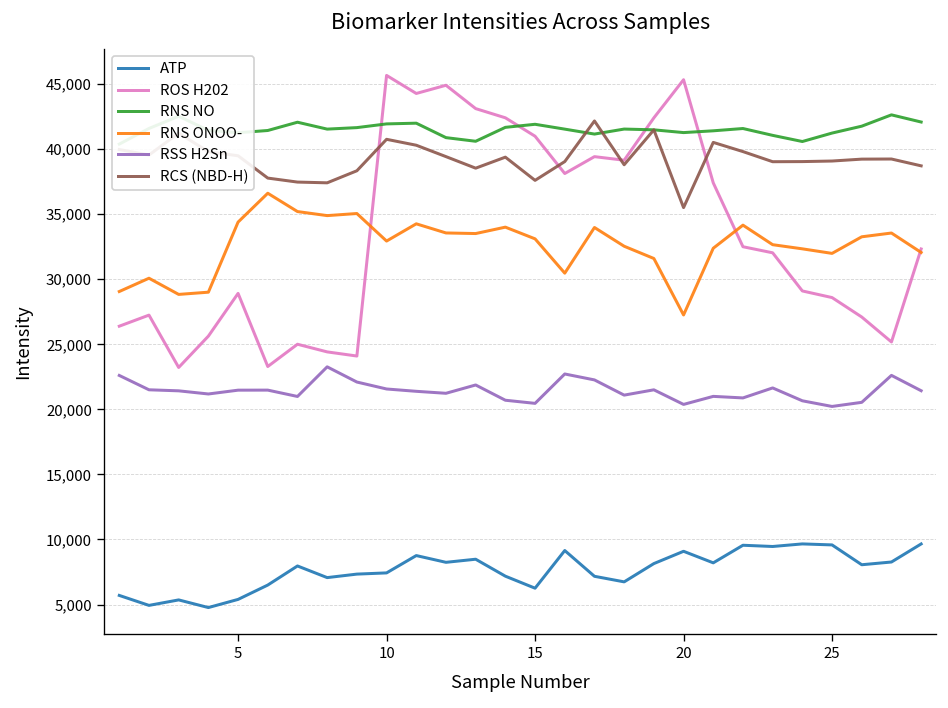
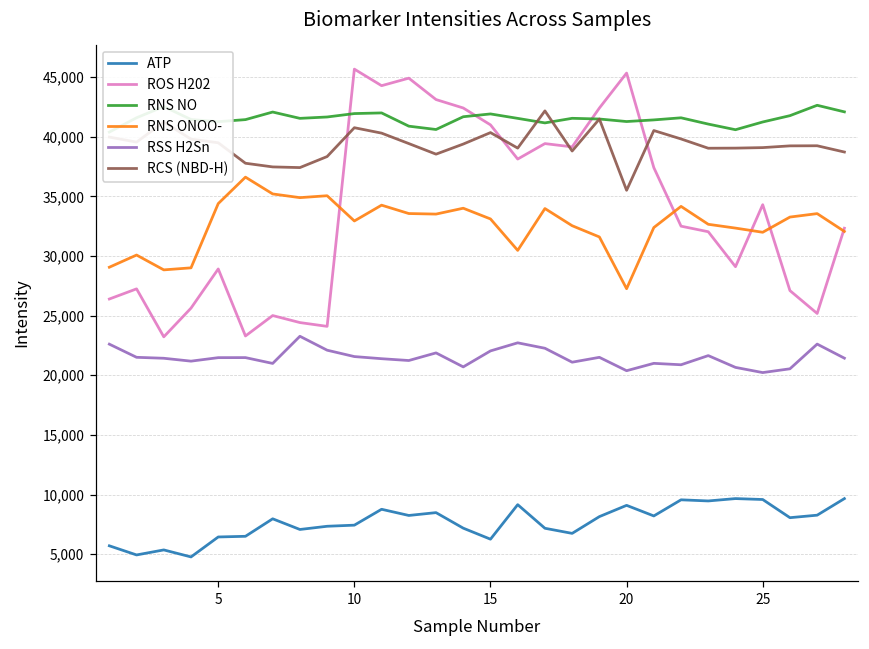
  {
    "ATP": {
-     "5": "5,400",
+     "5": "6,400",
      "10": "7,400",
      "15": "6,300",
      "20": "9,100",
      "25": "9,600"
    },
    "ROS H202": {
      "5": "28,900",
      "10": "45,700",
      "15": "41,000",
      "20": "45,300",
-     "25": "28,600"
+     "25": "34,300"
    },
    "RNS NO": {
      "10": "41,900",
      "15": "41,900",
      "20": "41,300",
      "25": "41,200"
    },
    "RNS ONOO-": {
      "5": "34,400",
      "10": "32,900",
      "15": "33,100",
      "20": "27,300",
      "25": "32,000"
    },
    "RSS H2Sn": {
      "5": "21,500",
      "10": "21,600",
-     "15": "20,500",
+     "15": "22,000",
      "20": "20,400",
      "25": "20,200"
    },
    "RCS (NBD-H)": {
      "10": "40,800",
-     "15": "37,600",
+     "15": "40,300",
      "20": "35,500",
      "25": "39,100"
    }
  }
